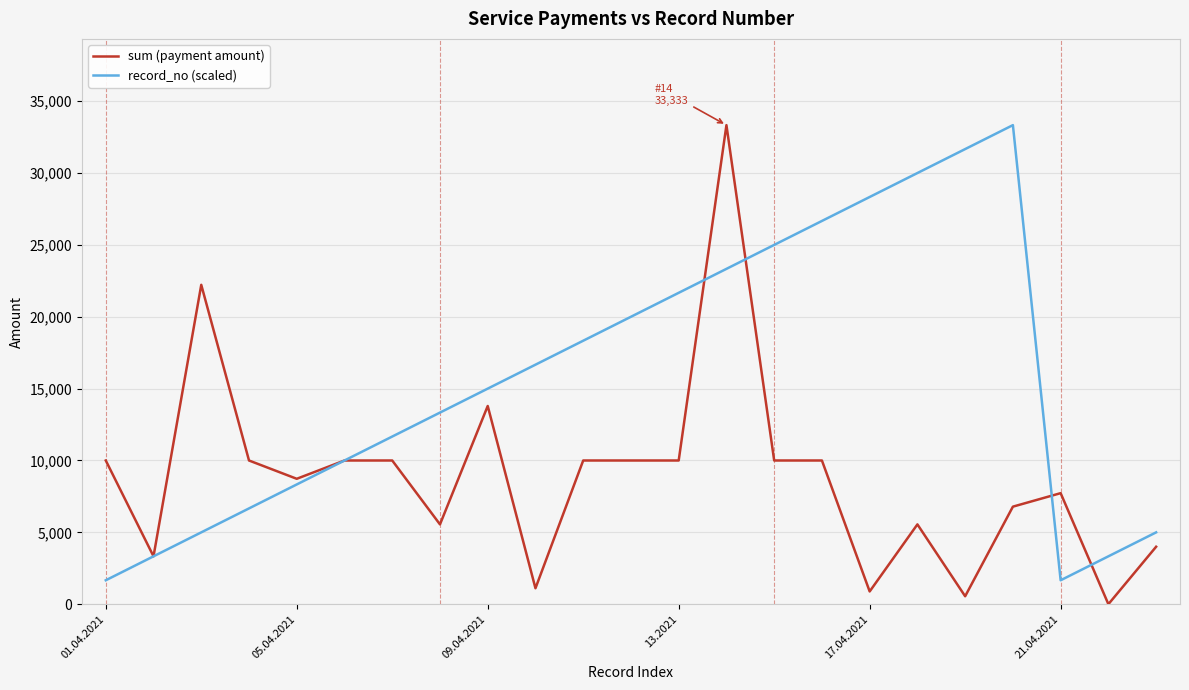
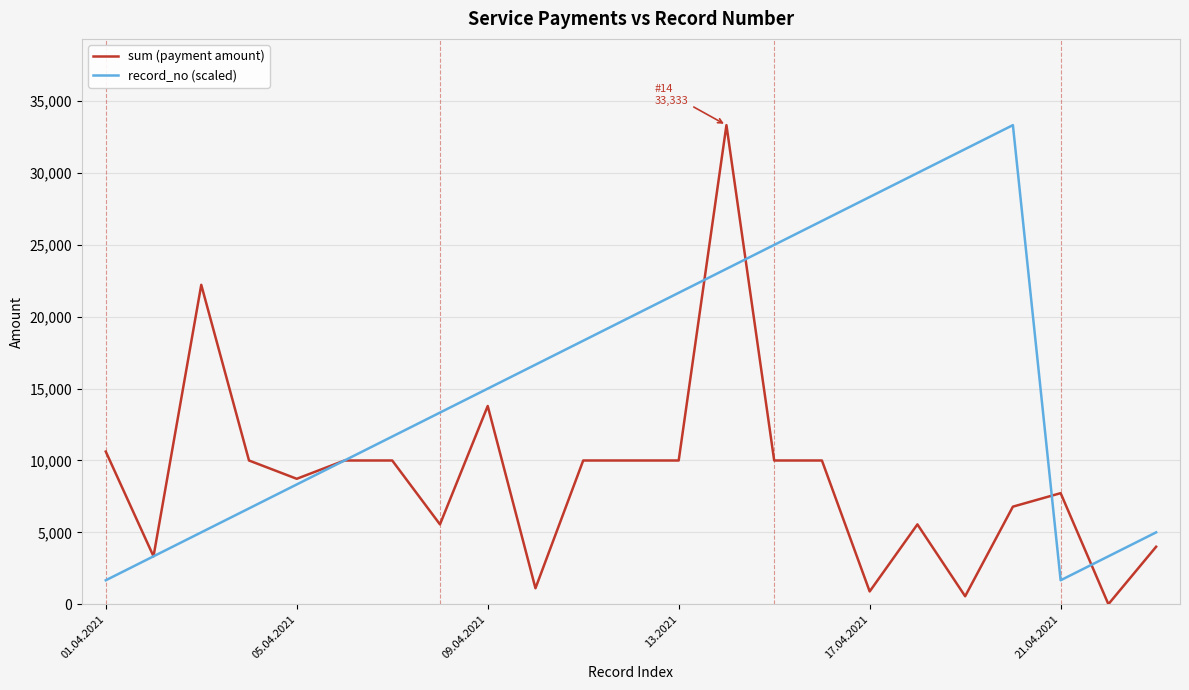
  {
    "sum (payment amount)": {
-     "01.04.2021": "10,000",
+     "01.04.2021": "10,600",
      "05.04.2021": "8,700",
      "09.04.2021": "13,800",
      "13.2021": "10,000",
      "17.04.2021": "900",
      "21.04.2021": "7,700"
    },
    "record_no (scaled)": {
      "01.04.2021": "1,700",
      "05.04.2021": "8,300",
      "09.04.2021": "15,000",
      "13.2021": "21,700",
      "17.04.2021": "28,300",
      "21.04.2021": "1,700"
    }
  }
